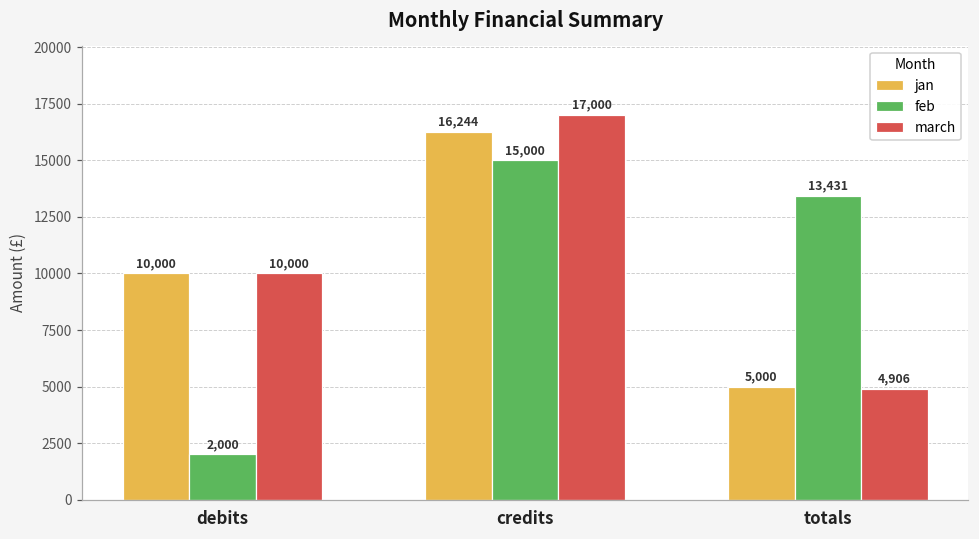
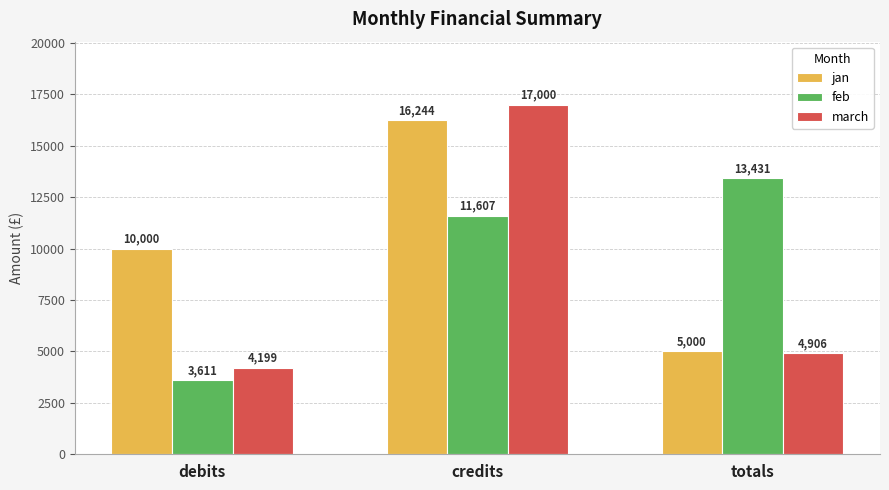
  {
    "jan": {
      "debits": "10,000",
      "credits": "16,244",
      "totals": "5,000"
    },
    "feb": {
-     "debits": "2,000",
-     "credits": "15,000",
+     "debits": "3,611",
+     "credits": "11,607",
      "totals": "13,431"
    },
    "march": {
-     "debits": "10,000",
+     "debits": "4,199",
      "credits": "17,000",
      "totals": "4,906"
    }
  }
